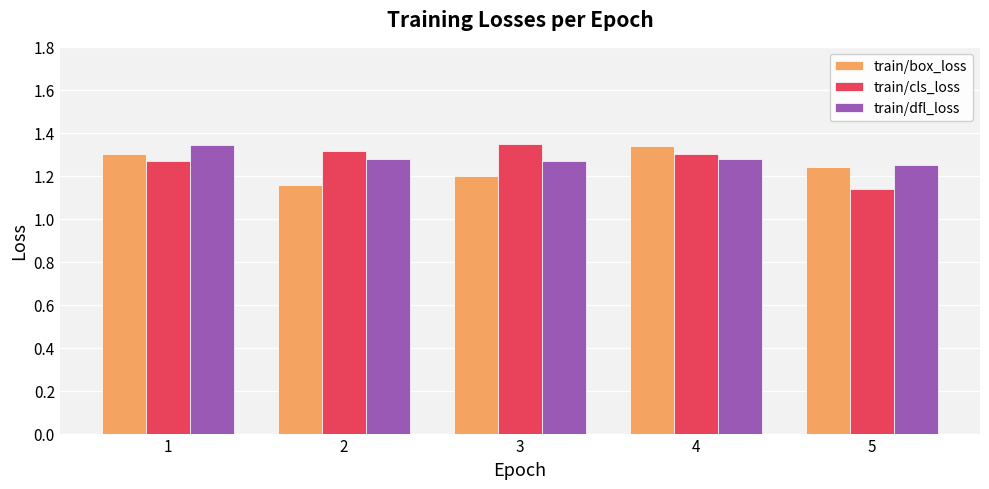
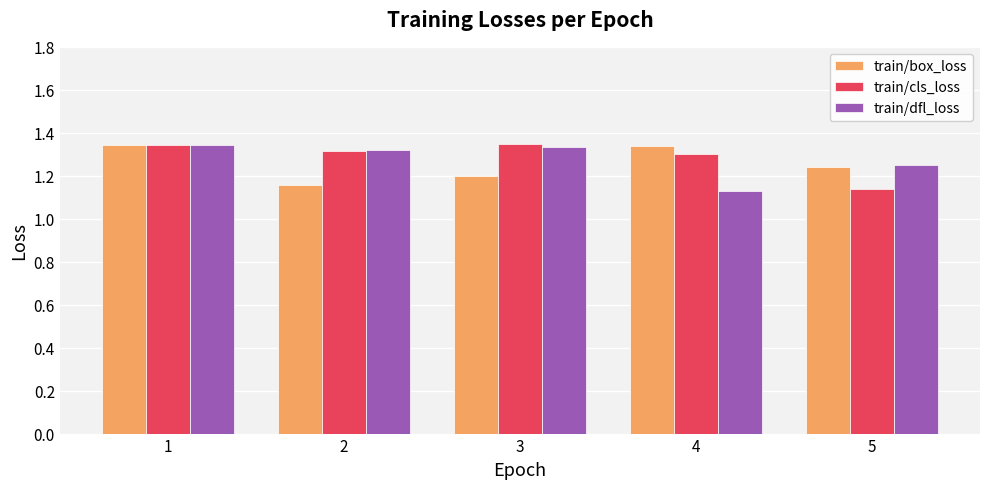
  {
    "train/box_loss": {
-     "1": 1.30,
+     "1": 1.34,
      "2": 1.16,
      "3": 1.20,
      "4": 1.34,
      "5": 1.24
    },
    "train/cls_loss": {
-     "1": 1.27,
+     "1": 1.34,
      "2": 1.32,
      "3": 1.35,
      "4": 1.30,
      "5": 1.14
    },
    "train/dfl_loss": {
      "1": 1.34,
-     "2": 1.28,
-     "3": 1.27,
-     "4": 1.28,
+     "2": 1.32,
+     "3": 1.33,
+     "4": 1.13,
      "5": 1.25
    }
  }
